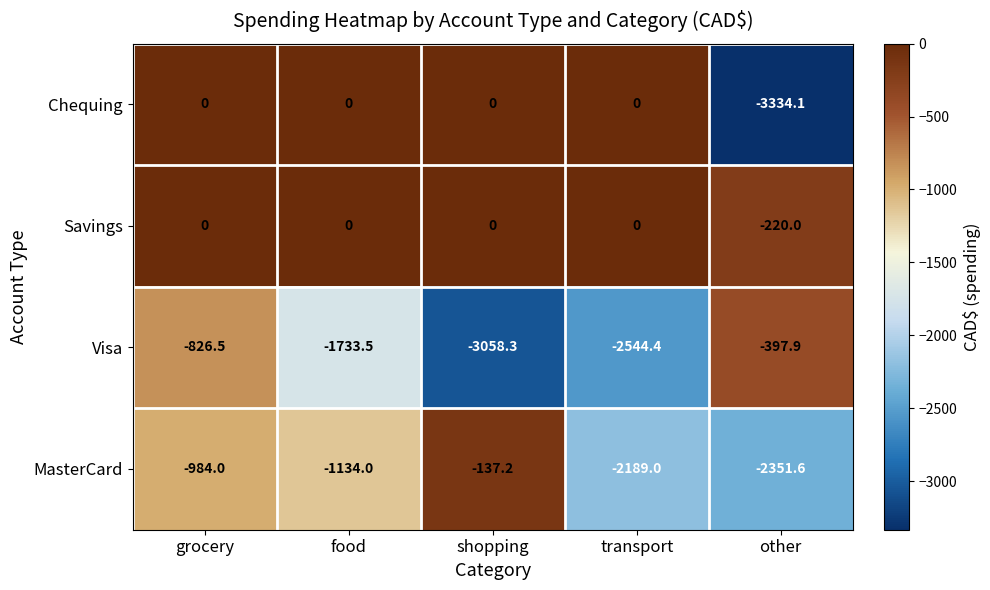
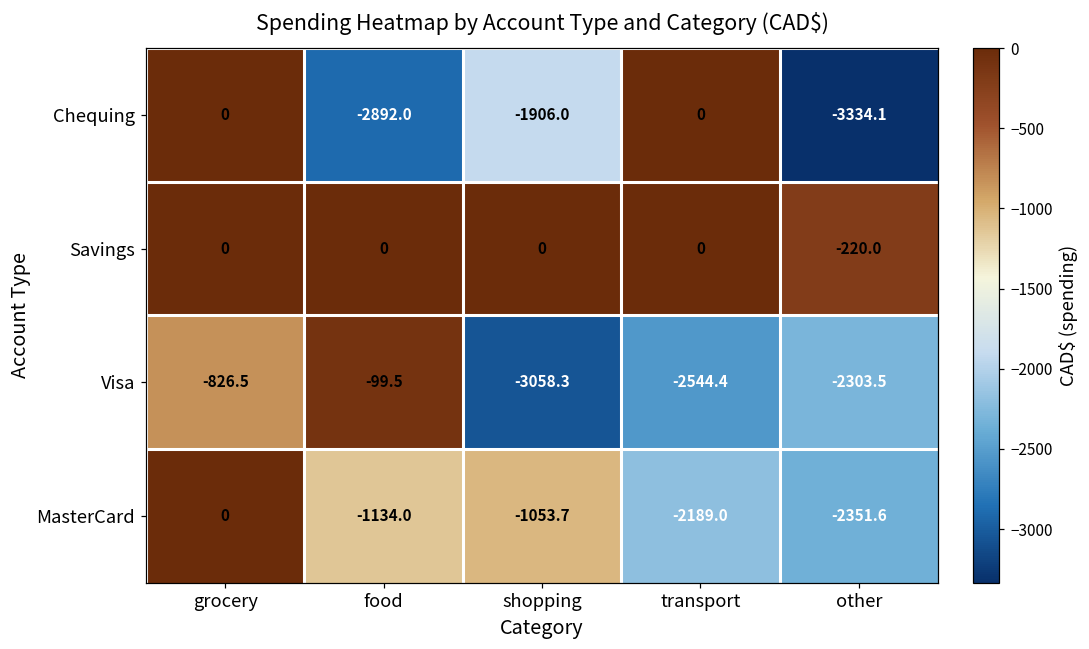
  {
    "Chequing": {
      "grocery": 0,
-     "food": 0,
-     "shopping": 0,
+     "food": -2892.0,
+     "shopping": -1906.0,
      "transport": 0,
      "other": -3334.1
    },
    "Savings": {
      "grocery": 0,
      "food": 0,
      "shopping": 0,
      "transport": 0,
      "other": -220.0
    },
    "Visa": {
      "grocery": -826.5,
-     "food": -1733.5,
+     "food": -99.5,
      "shopping": -3058.3,
      "transport": -2544.4,
-     "other": -397.9
+     "other": -2303.5
    },
    "MasterCard": {
-     "grocery": -984.0,
+     "grocery": 0,
      "food": -1134.0,
-     "shopping": -137.2,
+     "shopping": -1053.7,
      "transport": -2189.0,
      "other": -2351.6
    }
  }
